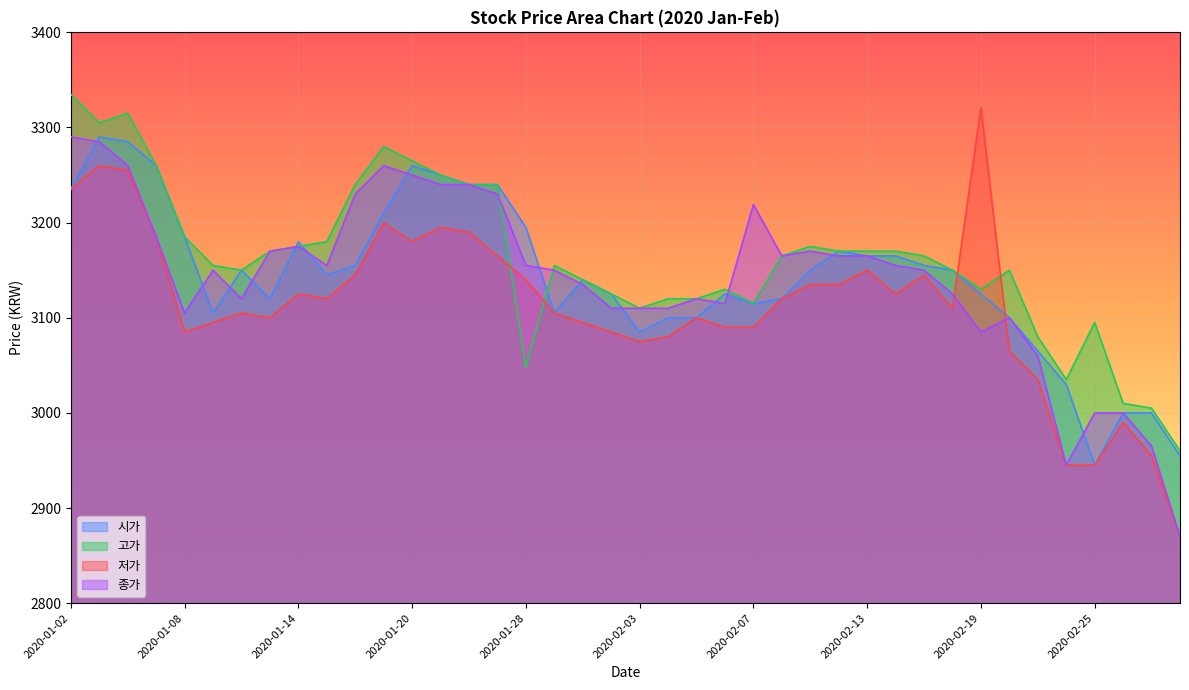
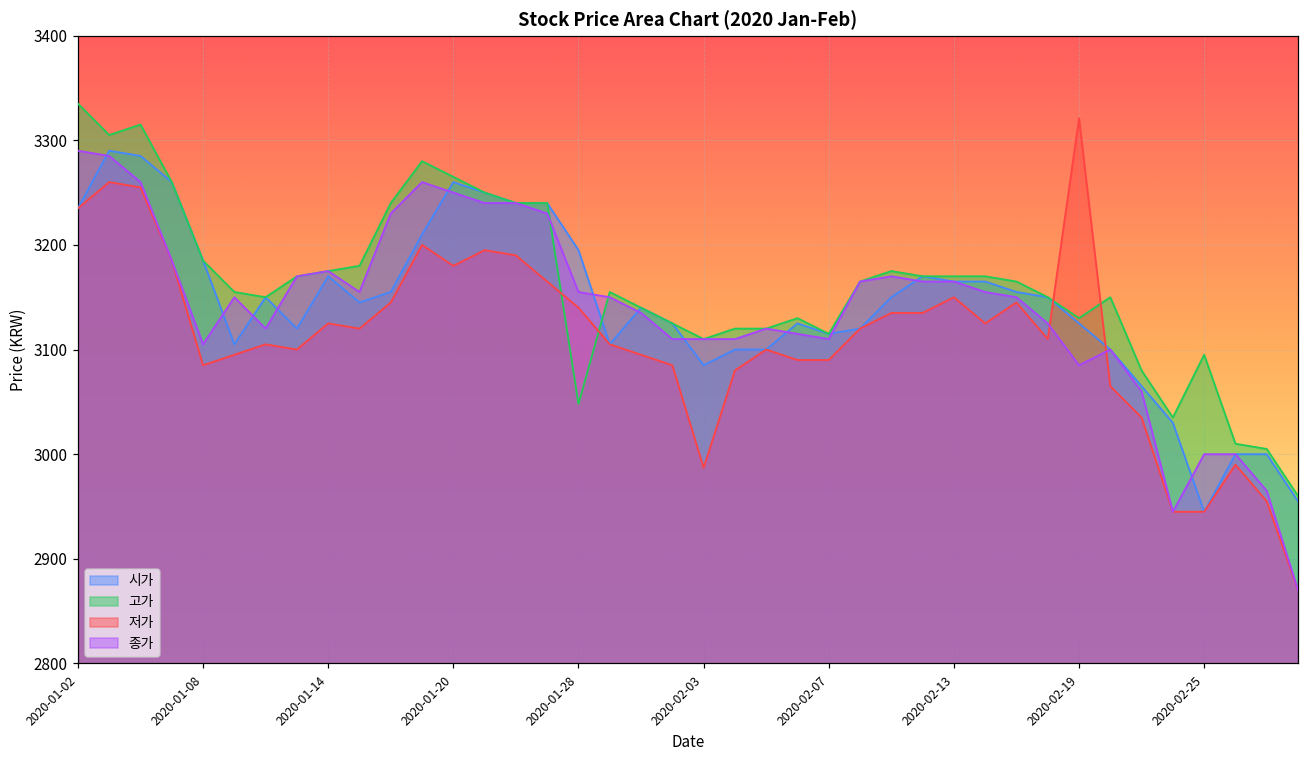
  {
    "시가": {
-     "2020-01-14": 3180,
+     "2020-01-14": 3170,
      "2020-01-20": 3260,
      "2020-01-28": 3200,
      "2020-02-03": 3090,
      "2020-02-19": 3130
    },
    "고가": {
      "2020-01-02": 3340,
      "2020-01-20": 3270,
      "2020-01-28": 3050,
      "2020-02-13": 3170,
      "2020-02-19": 3130,
      "2020-02-25": 3100
    },
    "저가": {
      "2020-01-08": 3090,
      "2020-01-14": 3130,
      "2020-01-20": 3180,
      "2020-01-28": 3140,
-     "2020-02-03": 3080,
+     "2020-02-03": 2990,
      "2020-02-07": 3090,
      "2020-02-13": 3150,
      "2020-02-19": 3320
    },
    "종가": {
      "2020-01-02": 3290,
      "2020-01-08": 3110,
      "2020-01-20": 3250,
      "2020-01-28": 3160,
-     "2020-02-07": 3220,
+     "2020-02-07": 3110,
      "2020-02-19": 3090,
      "2020-02-25": 3000
    }
  }
